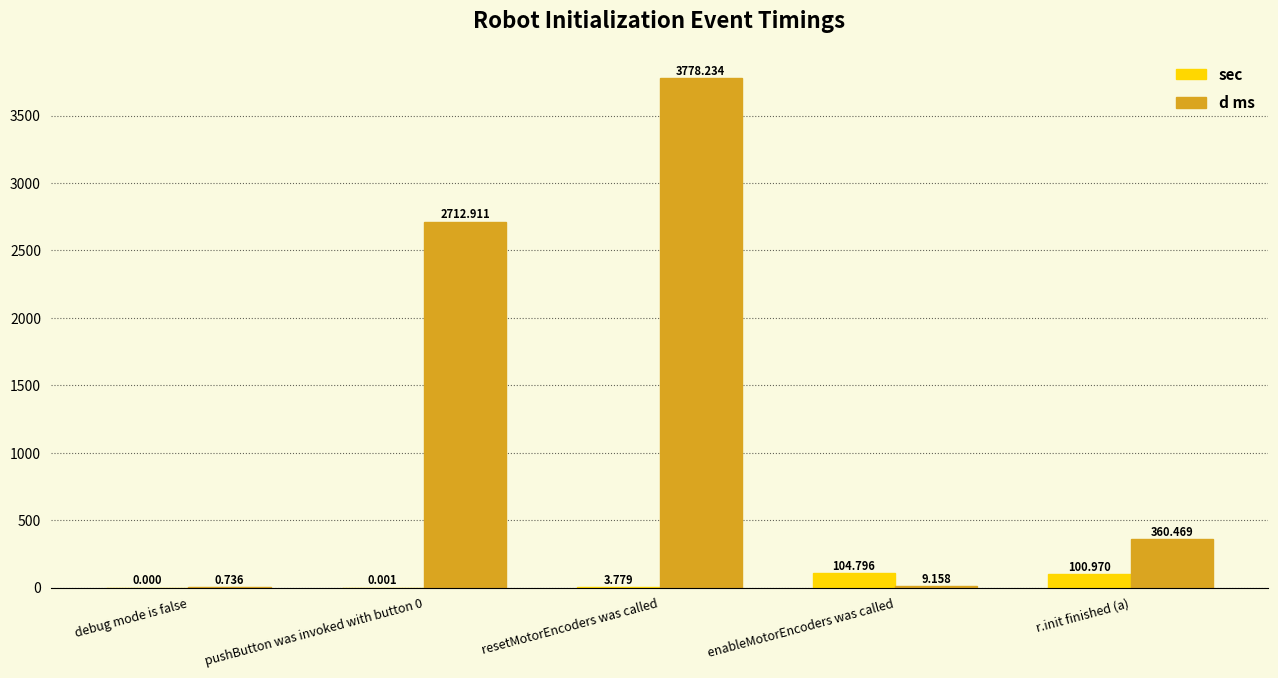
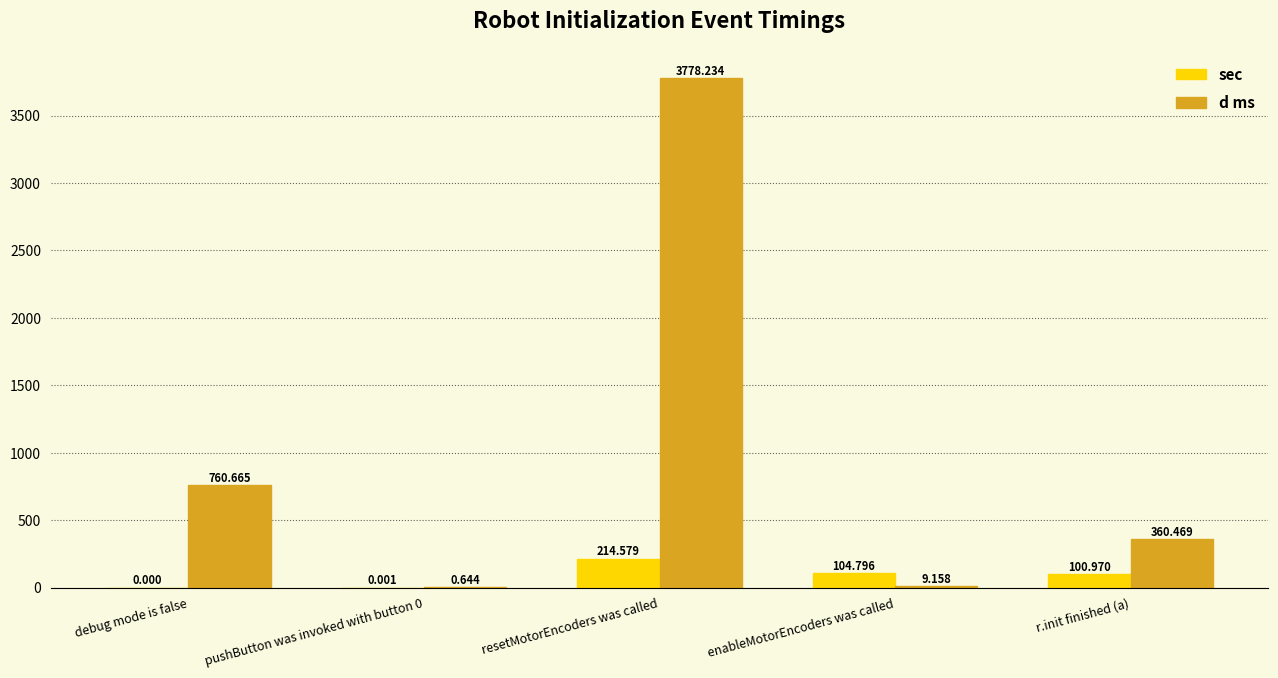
  {
    "sec": {
      "debug mode is false": 0.000,
      "pushButton was invoked with button 0": 0.001,
-     "resetMotorEncoders was called": 3.779,
+     "resetMotorEncoders was called": 214.579,
      "enableMotorEncoders was called": 104.796,
      "r.init finished (a)": 100.970
    },
    "d ms": {
-     "debug mode is false": 0.736,
-     "pushButton was invoked with button 0": 2712.911,
+     "debug mode is false": 760.665,
+     "pushButton was invoked with button 0": 0.644,
      "resetMotorEncoders was called": 3778.234,
      "enableMotorEncoders was called": 9.158,
      "r.init finished (a)": 360.469
    }
  }
